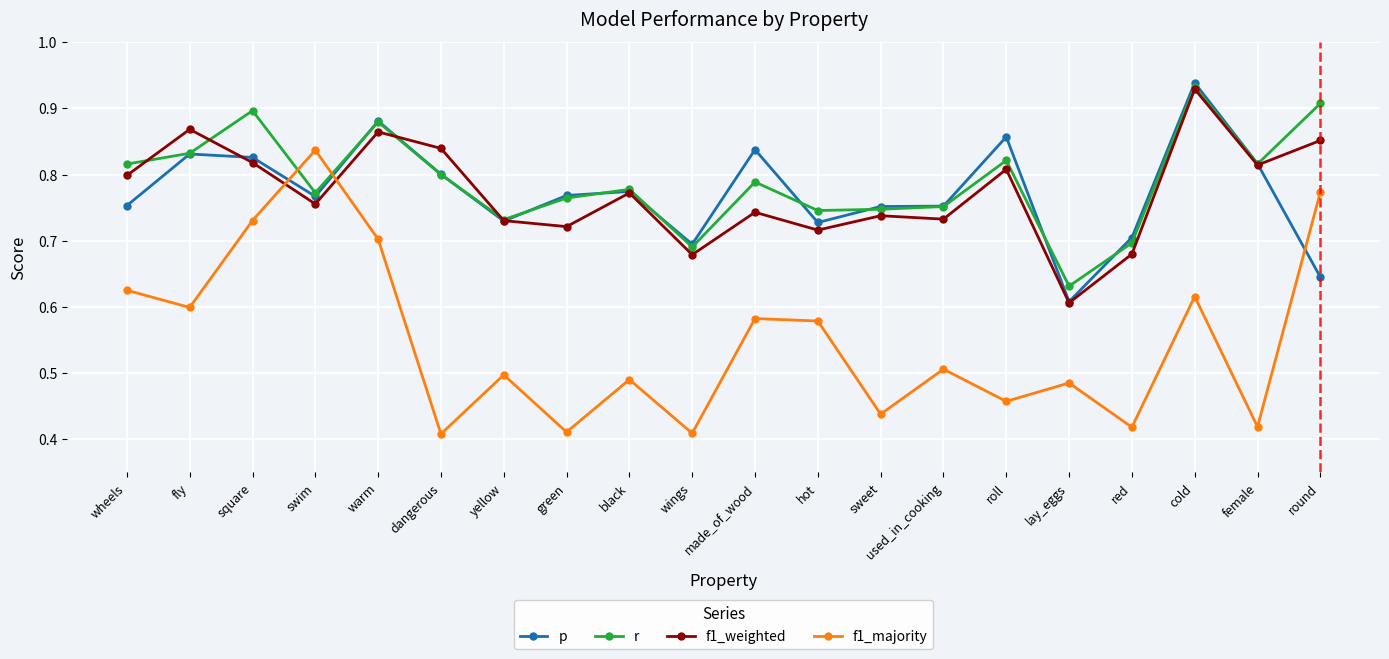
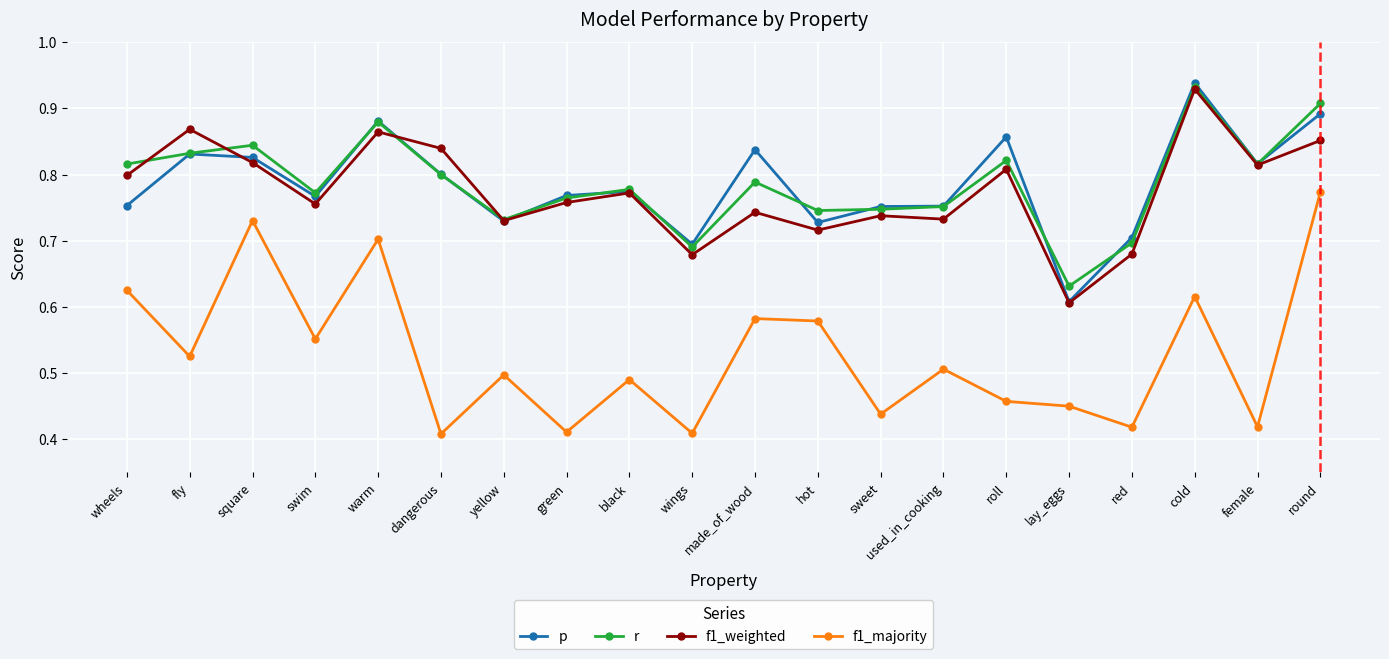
  {
    "p": {
      "wheels": 0.75,
      "square": 0.83,
      "swim": 0.77,
      "wings": 0.69,
      "made_of_wood": 0.84,
      "hot": 0.73,
      "sweet": 0.75,
      "roll": 0.86,
      "red": 0.70,
      "cold": 0.94,
-     "round": 0.65
+     "round": 0.89
    },
    "r": {
      "wheels": 0.82,
-     "square": 0.90,
+     "square": 0.84,
      "swim": 0.77,
      "wings": 0.69,
      "made_of_wood": 0.79,
      "hot": 0.75,
      "sweet": 0.75,
      "roll": 0.82,
      "lay_eggs": 0.63,
      "red": 0.70,
      "round": 0.91
    },
    "f1_weighted": {
      "wheels": 0.80,
      "fly": 0.87,
      "square": 0.82,
      "swim": 0.76,
      "warm": 0.86,
      "dangerous": 0.84,
-     "green": 0.72,
+     "green": 0.76,
      "wings": 0.68,
      "made_of_wood": 0.74,
      "hot": 0.72,
      "sweet": 0.74,
      "used_in_cooking": 0.73,
      "roll": 0.81,
      "red": 0.68,
      "round": 0.85
    },
    "f1_majority": {
      "wheels": 0.63,
-     "fly": 0.60,
+     "fly": 0.53,
      "square": 0.73,
-     "swim": 0.84,
+     "swim": 0.55,
      "warm": 0.70,
      "dangerous": 0.41,
      "yellow": 0.50,
      "green": 0.41,
      "black": 0.49,
      "wings": 0.41,
      "made_of_wood": 0.58,
      "hot": 0.58,
      "sweet": 0.44,
      "used_in_cooking": 0.51,
      "roll": 0.46,
-     "lay_eggs": 0.49,
+     "lay_eggs": 0.45,
      "red": 0.42,
      "cold": 0.62,
      "female": 0.42,
      "round": 0.77
    }
  }
